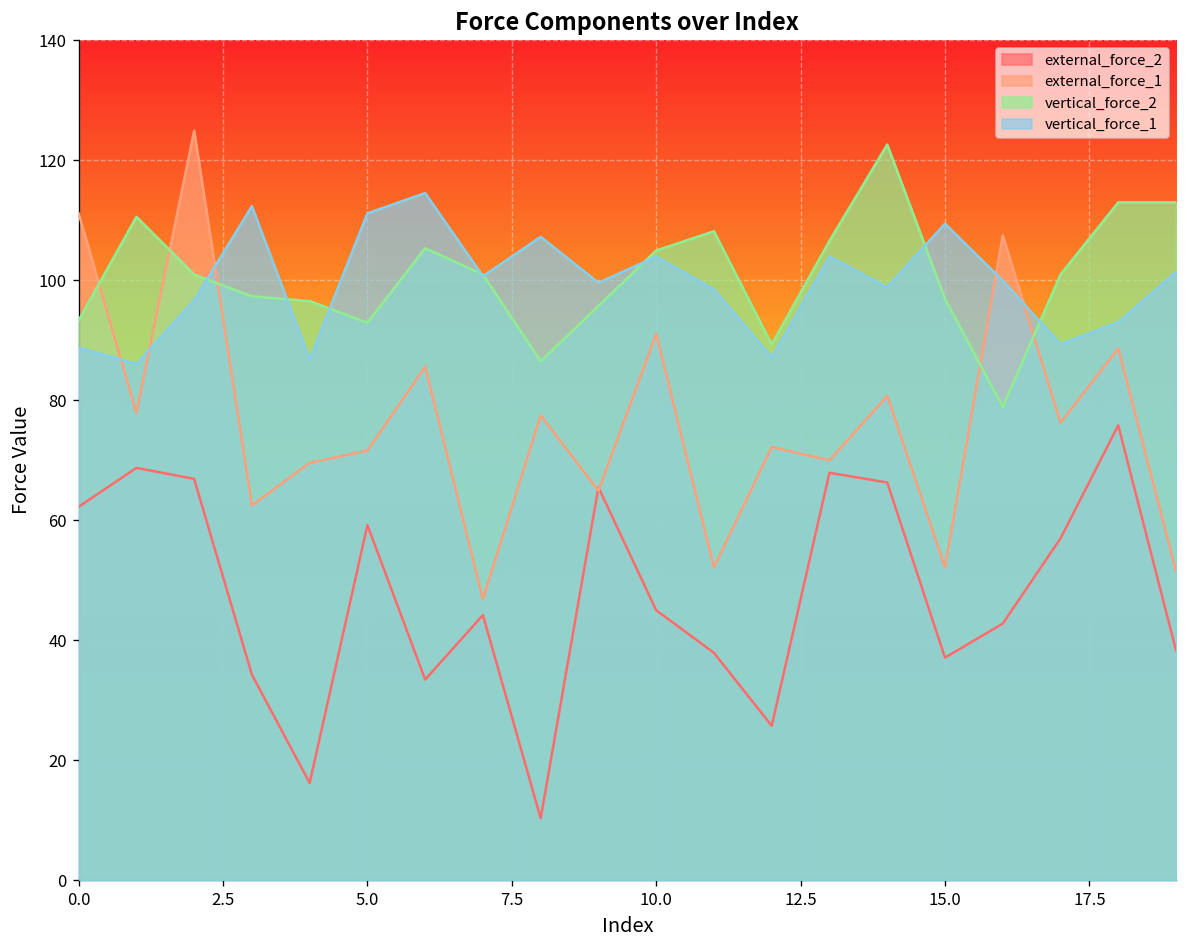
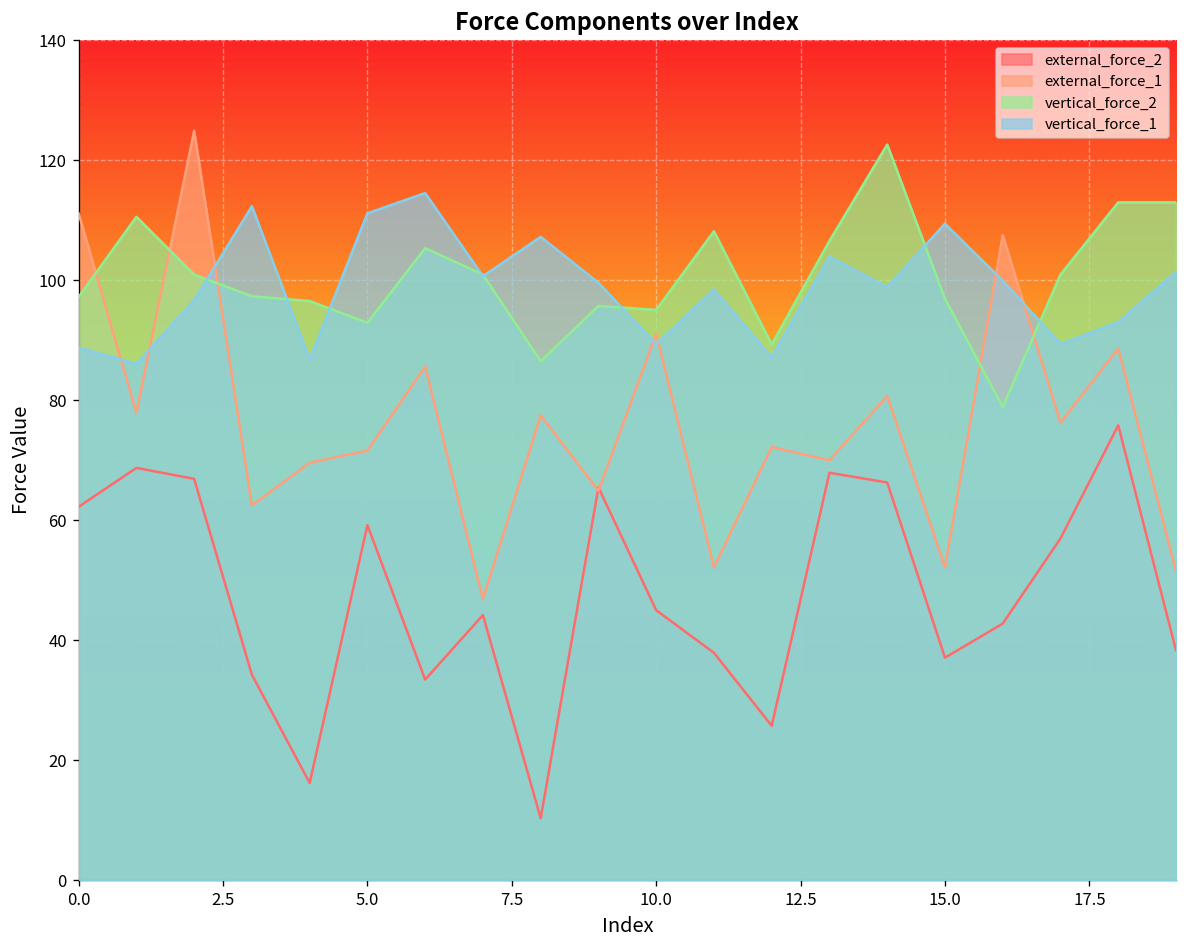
  {
    "vertical_force_2": {
-     "0.0": 93,
+     "0.0": 97,
      "5.0": 93,
-     "10.0": 105,
+     "10.0": 95,
      "15.0": 97
    },
    "vertical_force_1": {
      "0.0": 89,
      "5.0": 111,
-     "10.0": 104,
+     "10.0": 89,
      "15.0": 109
    }
  }
